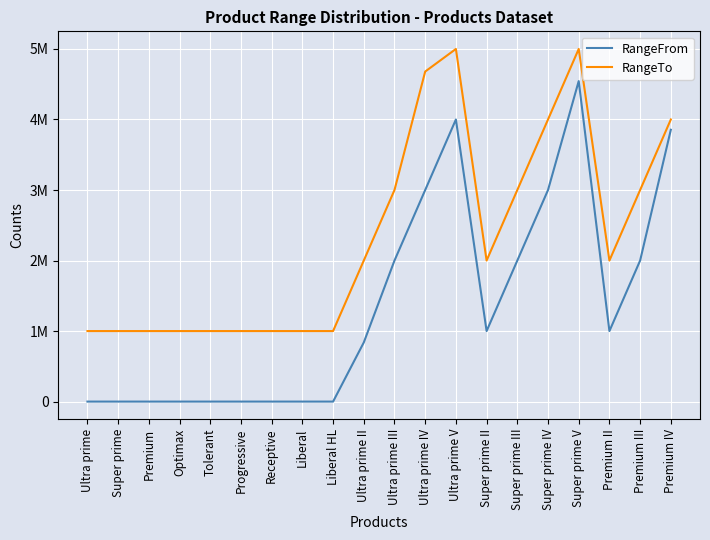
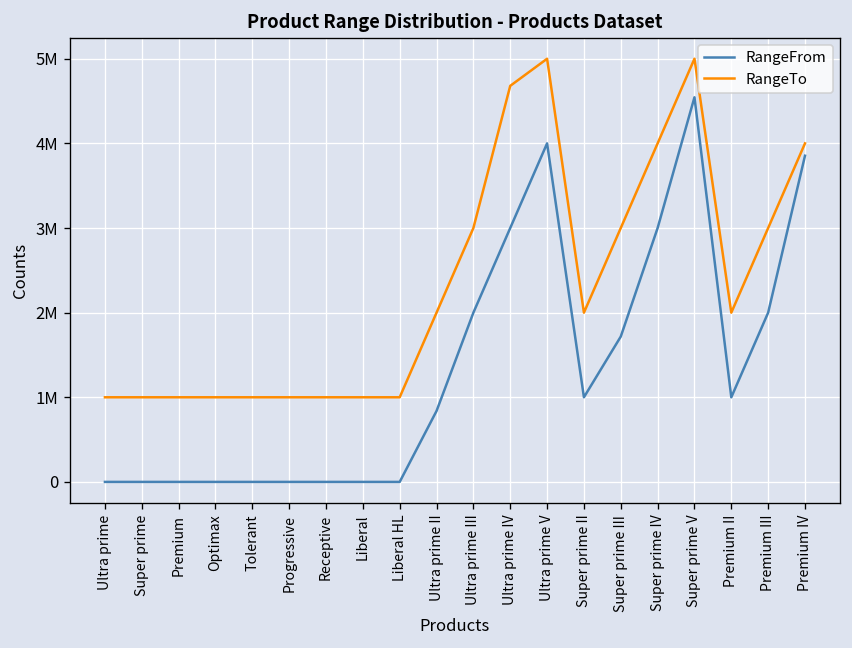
  {
    "RangeFrom": {
      "Ultra prime": 0,
      "Super prime": 0,
      "Premium": 0,
      "Optimax": 0,
      "Tolerant": 0,
      "Progressive": 0,
      "Receptive": 0,
      "Liberal": 0,
      "Liberal HL": 0,
      "Ultra prime II": 800000,
      "Ultra prime III": 2000000,
      "Ultra prime IV": 3000000,
      "Ultra prime V": 4000000,
      "Super prime II": 1000000,
-     "Super prime III": 2000000,
+     "Super prime III": 1700000,
      "Super prime IV": 3000000,
      "Super prime V": 4500000,
      "Premium II": 1000000,
      "Premium III": 2000000,
      "Premium IV": 3900000
    },
    "RangeTo": {
      "Ultra prime": 1000000,
      "Super prime": 1000000,
      "Premium": 1000000,
      "Optimax": 1000000,
      "Tolerant": 1000000,
      "Progressive": 1000000,
      "Receptive": 1000000,
      "Liberal": 1000000,
      "Liberal HL": 1000000,
      "Ultra prime II": 2000000,
      "Ultra prime III": 3000000,
      "Ultra prime IV": 4700000,
      "Ultra prime V": 5000000,
      "Super prime II": 2000000,
      "Super prime III": 3000000,
      "Super prime IV": 4000000,
      "Super prime V": 5000000,
      "Premium II": 2000000,
      "Premium III": 3000000,
      "Premium IV": 4000000
    }
  }
